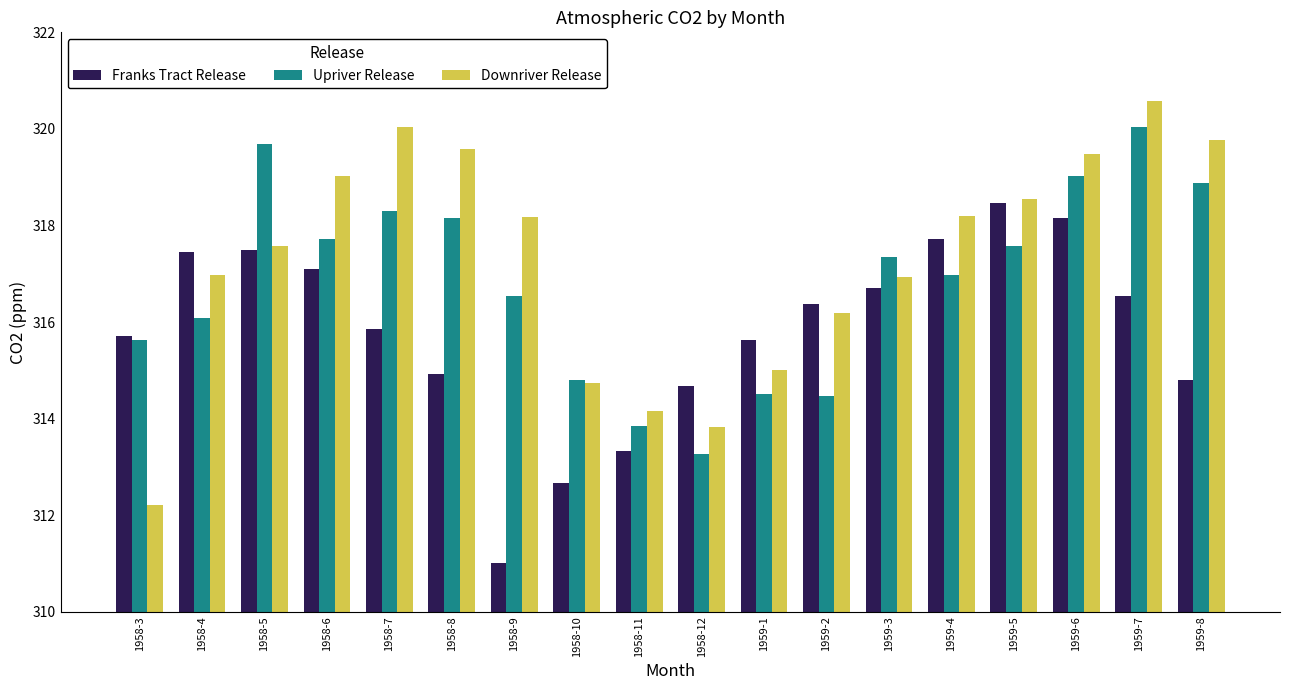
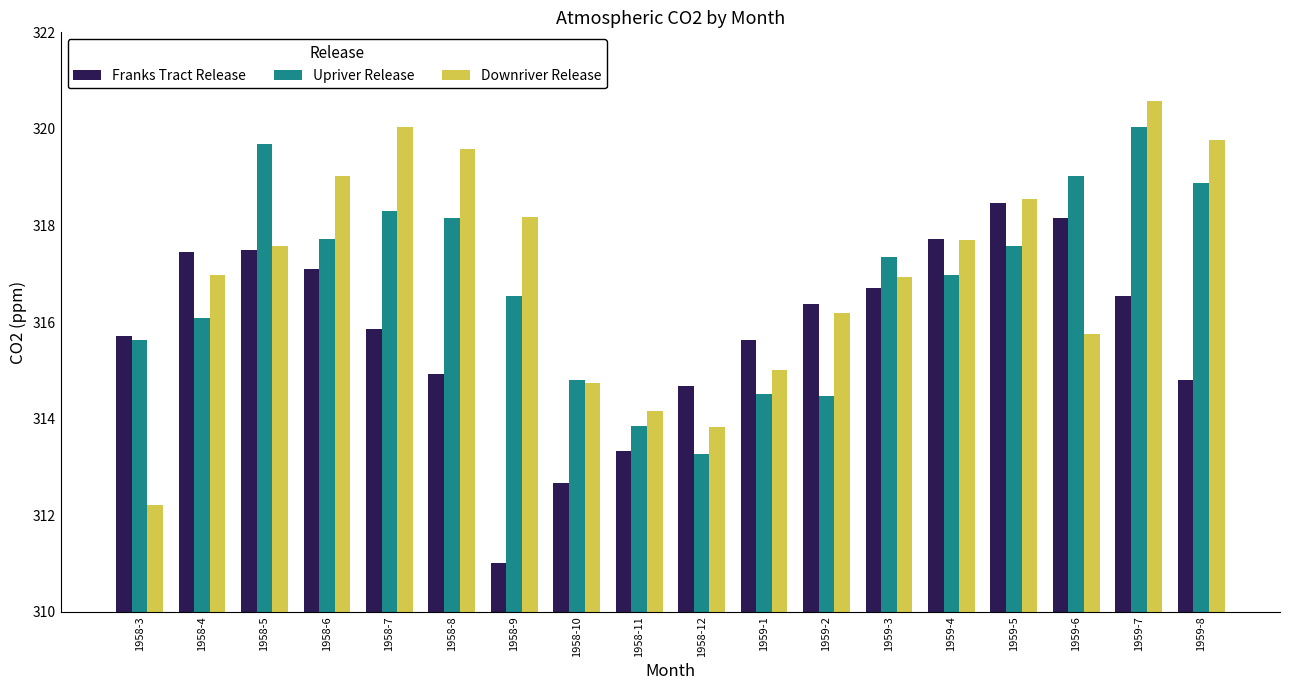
  {
    "Franks Tract Release": {
      "1958-3": 315.7,
      "1958-4": 317.5,
      "1958-5": 317.5,
      "1958-6": 317.1,
      "1958-7": 315.9,
      "1958-8": 314.9,
      "1958-9": 311.0,
      "1958-10": 312.7,
      "1958-11": 313.3,
      "1958-12": 314.7,
      "1959-1": 315.6,
      "1959-2": 316.4,
      "1959-3": 316.7,
      "1959-4": 317.7,
      "1959-5": 318.5,
      "1959-6": 318.2,
      "1959-7": 316.5,
      "1959-8": 314.8
    },
    "Upriver Release": {
      "1958-3": 315.6,
      "1958-4": 316.1,
      "1958-5": 319.7,
      "1958-6": 317.7,
      "1958-7": 318.3,
      "1958-8": 318.2,
      "1958-9": 316.5,
      "1958-10": 314.8,
      "1958-11": 313.8,
      "1958-12": 313.3,
      "1959-1": 314.5,
      "1959-2": 314.5,
      "1959-3": 317.3,
      "1959-4": 317.0,
      "1959-5": 317.6,
      "1959-6": 319.0,
      "1959-7": 320.0,
      "1959-8": 318.9
    },
    "Downriver Release": {
      "1958-3": 312.2,
      "1958-4": 317.0,
      "1958-5": 317.6,
      "1958-6": 319.0,
      "1958-7": 320.0,
      "1958-8": 319.6,
      "1958-9": 318.2,
      "1958-10": 314.7,
      "1958-11": 314.2,
      "1958-12": 313.8,
      "1959-1": 315.0,
      "1959-2": 316.2,
      "1959-3": 316.9,
-     "1959-4": 318.2,
+     "1959-4": 317.7,
      "1959-5": 318.5,
-     "1959-6": 319.5,
+     "1959-6": 315.8,
      "1959-7": 320.6,
      "1959-8": 319.8
    }
  }
